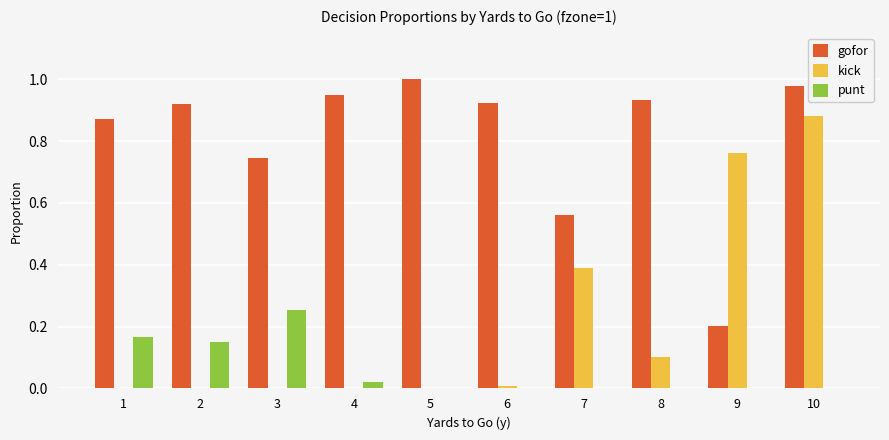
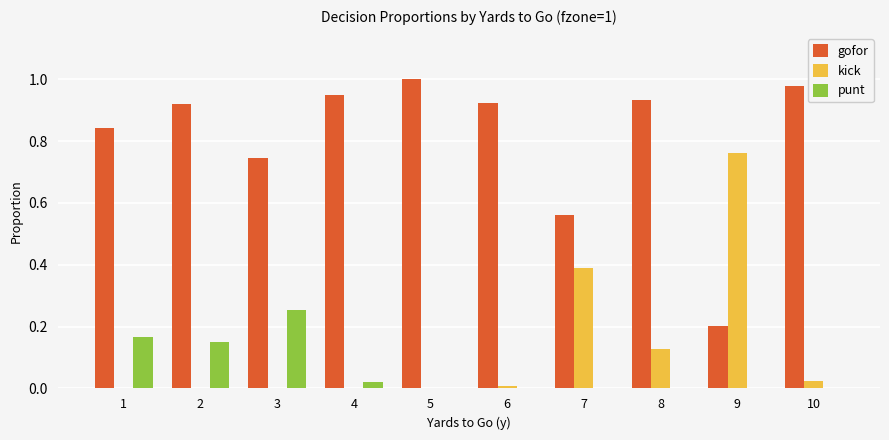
  {
    "gofor": {
-     "1": 0.87,
+     "1": 0.84,
      "2": 0.92,
      "3": 0.75,
      "4": 0.95,
      "5": 1.00,
      "6": 0.92,
      "7": 0.56,
      "8": 0.93,
      "9": 0.20,
      "10": 0.98
    },
    "kick": {
      "1": 0.00,
      "2": 0.00,
      "3": 0.00,
      "4": 0.00,
      "5": 0.00,
      "6": 0.01,
      "7": 0.39,
-     "8": 0.10,
+     "8": 0.13,
      "9": 0.76,
-     "10": 0.88
+     "10": 0.02
    },
    "punt": {
      "1": 0.17,
      "2": 0.15,
      "3": 0.25,
      "4": 0.02,
      "5": 0.00,
      "6": 0.00,
      "7": 0.00,
      "8": 0.00,
      "9": 0.00,
      "10": 0.00
    }
  }
